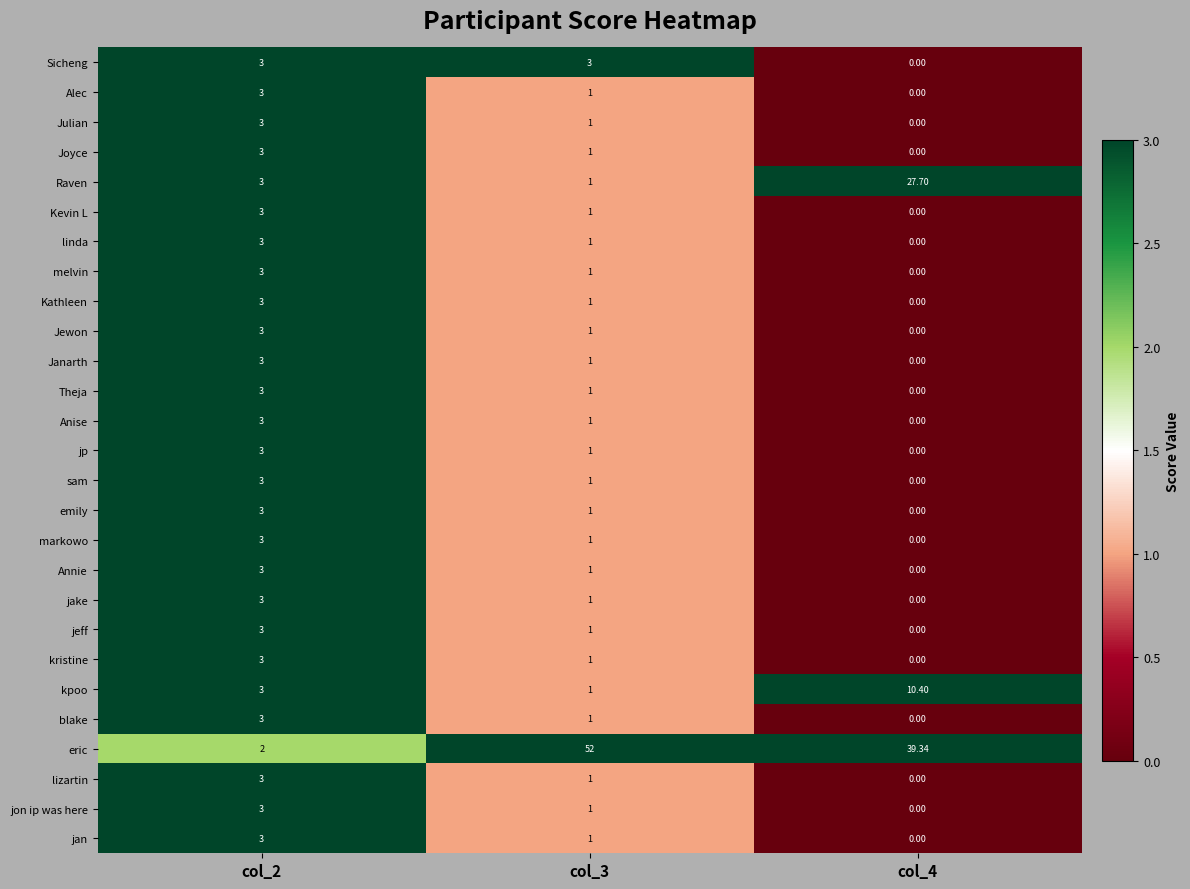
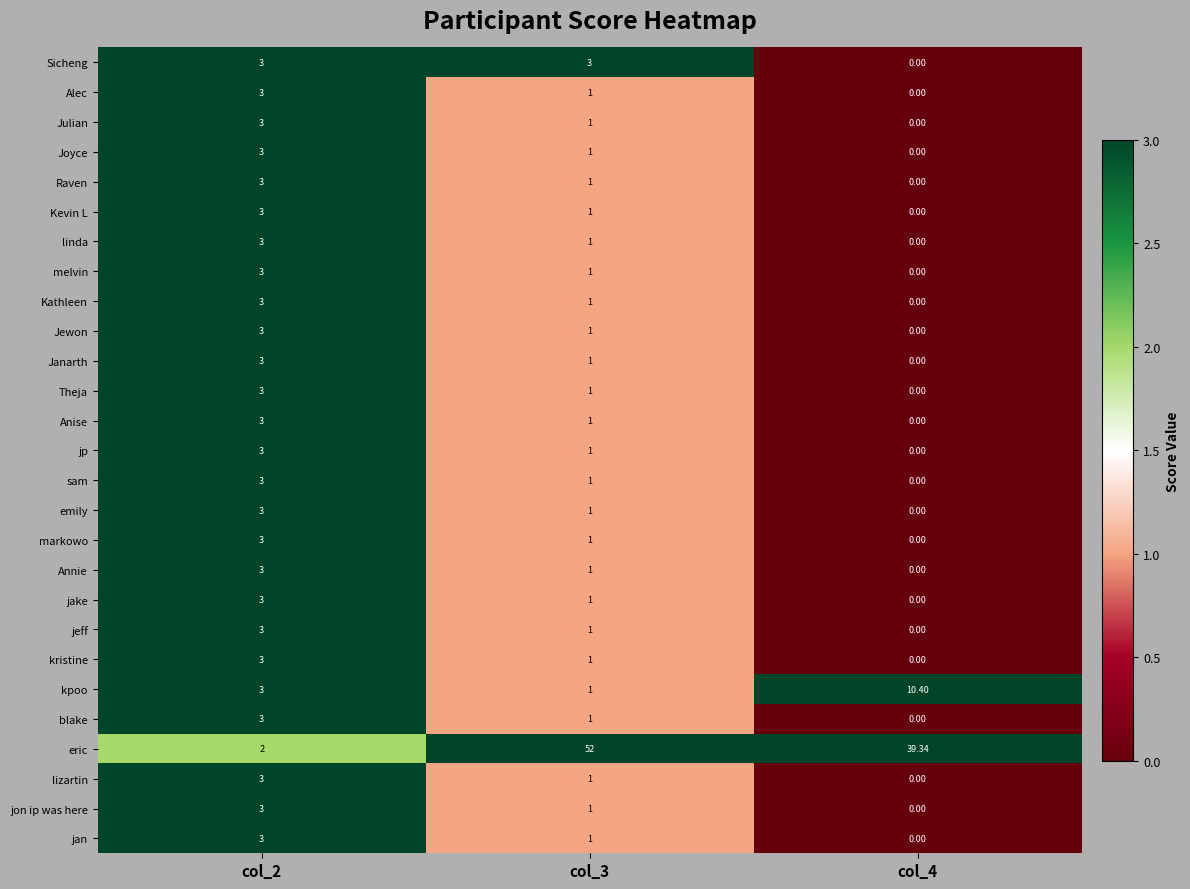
  {
    "Sicheng": {
      "col_2": 3,
      "col_3": 3,
      "col_4": 0.00
    },
    "Alec": {
      "col_2": 3,
      "col_3": 1,
      "col_4": 0.00
    },
    "Julian": {
      "col_2": 3,
      "col_3": 1,
      "col_4": 0.00
    },
    "Joyce": {
      "col_2": 3,
      "col_3": 1,
      "col_4": 0.00
    },
    "Raven": {
      "col_2": 3,
      "col_3": 1,
-     "col_4": 27.70
+     "col_4": 0.00
    },
    "Kevin L": {
      "col_2": 3,
      "col_3": 1,
      "col_4": 0.00
    },
    "linda": {
      "col_2": 3,
      "col_3": 1,
      "col_4": 0.00
    },
    "melvin": {
      "col_2": 3,
      "col_3": 1,
      "col_4": 0.00
    },
    "Kathleen": {
      "col_2": 3,
      "col_3": 1,
      "col_4": 0.00
    },
    "Jewon": {
      "col_2": 3,
      "col_3": 1,
      "col_4": 0.00
    },
    "Janarth": {
      "col_2": 3,
      "col_3": 1,
      "col_4": 0.00
    },
    "Theja": {
      "col_2": 3,
      "col_3": 1,
      "col_4": 0.00
    },
    "Anise": {
      "col_2": 3,
      "col_3": 1,
      "col_4": 0.00
    },
    "jp": {
      "col_2": 3,
      "col_3": 1,
      "col_4": 0.00
    },
    "sam": {
      "col_2": 3,
      "col_3": 1,
      "col_4": 0.00
    },
    "emily": {
      "col_2": 3,
      "col_3": 1,
      "col_4": 0.00
    },
    "markowo": {
      "col_2": 3,
      "col_3": 1,
      "col_4": 0.00
    },
    "Annie": {
      "col_2": 3,
      "col_3": 1,
      "col_4": 0.00
    },
    "jake": {
      "col_2": 3,
      "col_3": 1,
      "col_4": 0.00
    },
    "jeff": {
      "col_2": 3,
      "col_3": 1,
      "col_4": 0.00
    },
    "kristine": {
      "col_2": 3,
      "col_3": 1,
      "col_4": 0.00
    },
    "kpoo": {
      "col_2": 3,
      "col_3": 1,
      "col_4": 10.40
    },
    "blake": {
      "col_2": 3,
      "col_3": 1,
      "col_4": 0.00
    },
    "eric": {
      "col_2": 2,
      "col_3": 52,
      "col_4": 39.34
    },
    "lizartin": {
      "col_2": 3,
      "col_3": 1,
      "col_4": 0.00
    },
    "jon ip was here": {
      "col_2": 3,
      "col_3": 1,
      "col_4": 0.00
    },
    "jan": {
      "col_2": 3,
      "col_3": 1,
      "col_4": 0.00
    }
  }
